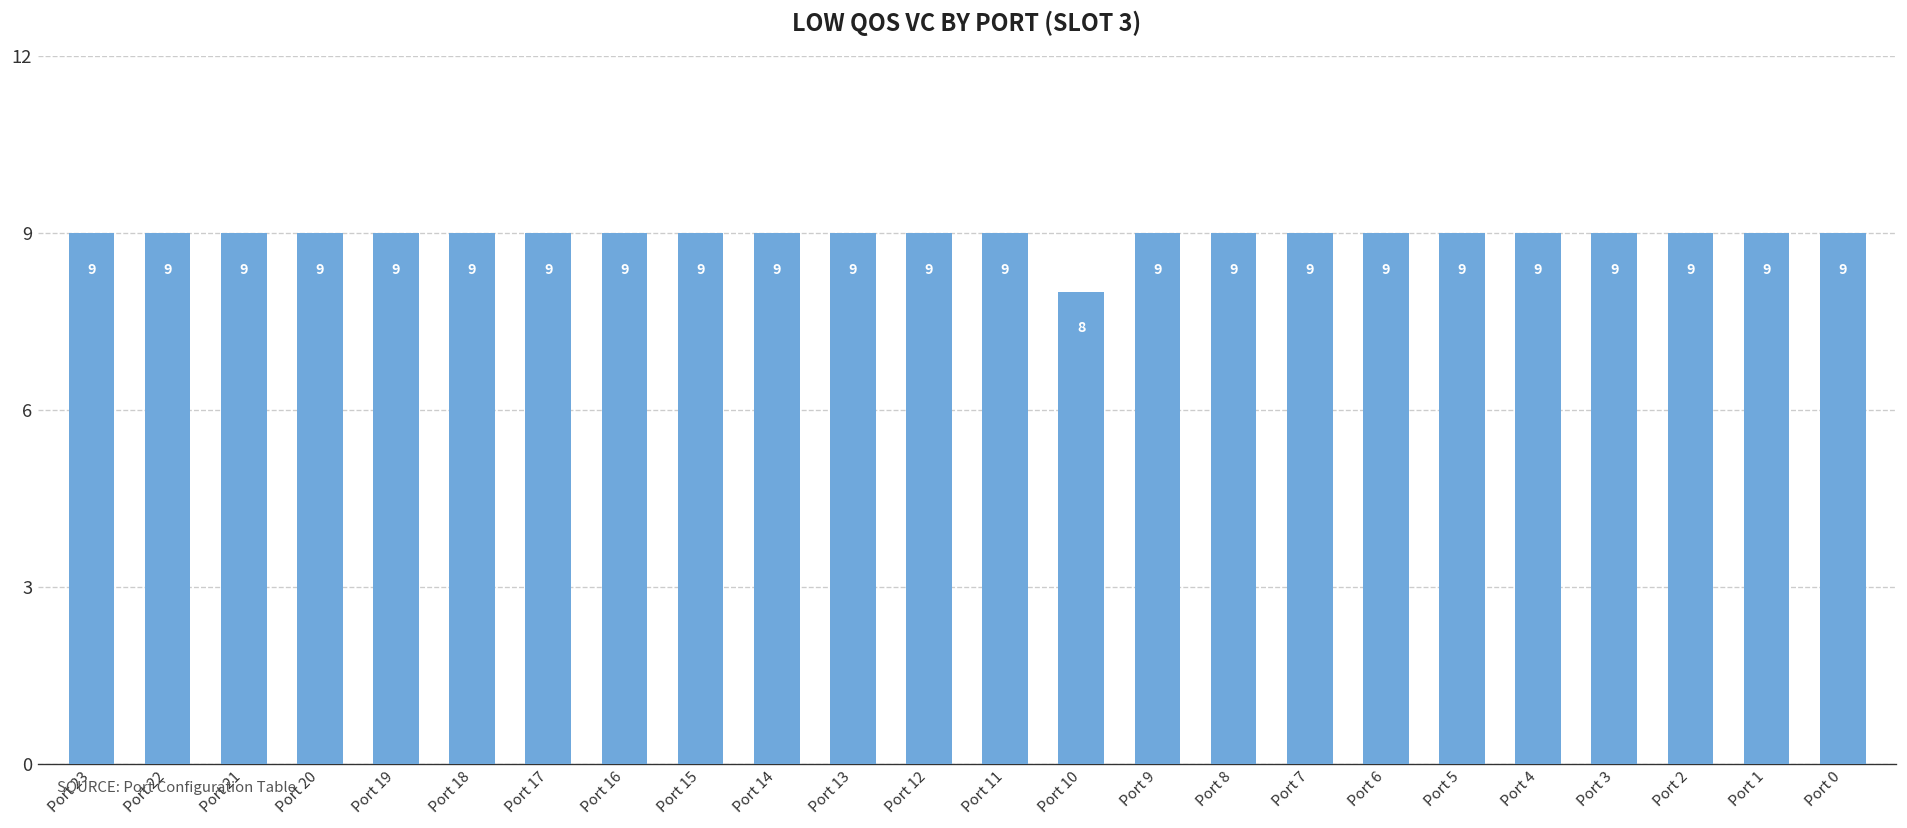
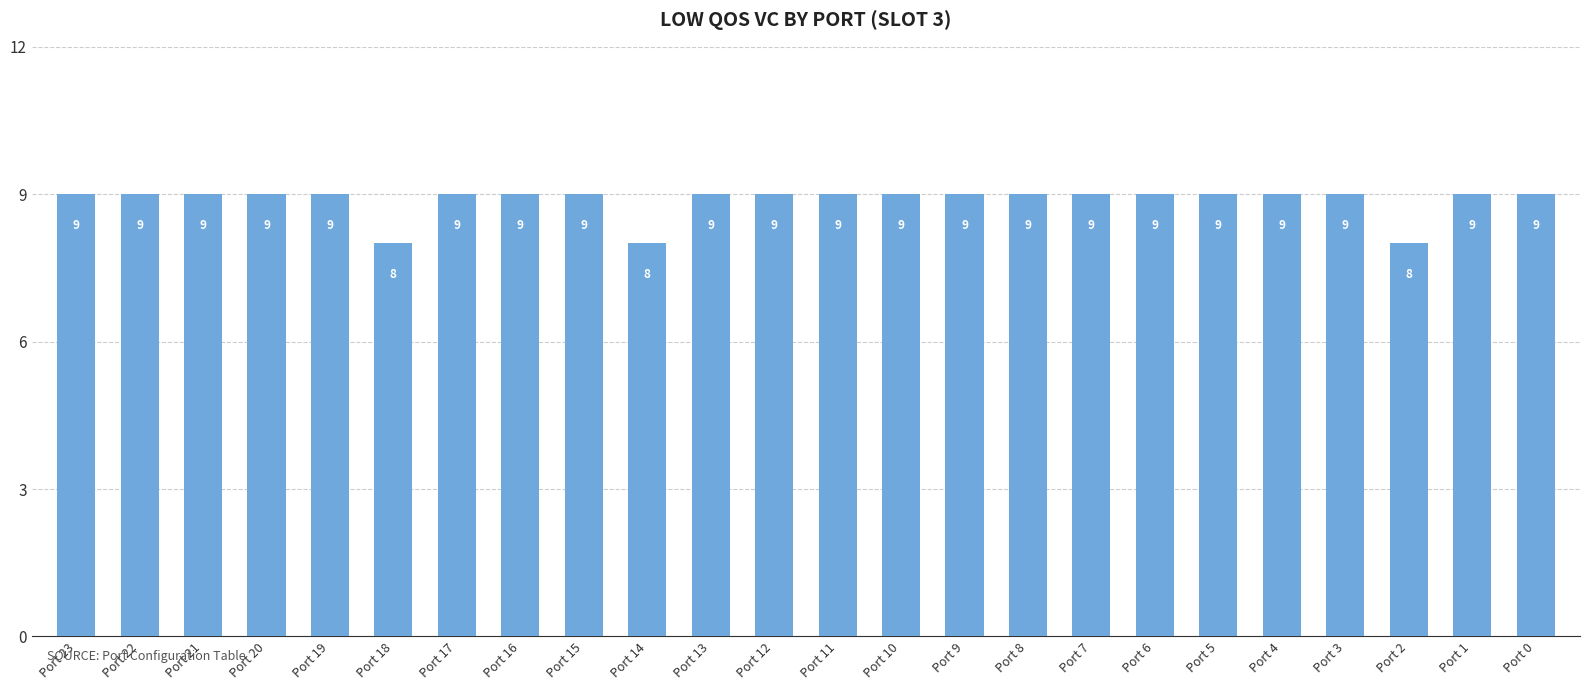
  {
    "Port 23": 9,
    "Port 22": 9,
    "Port 21": 9,
    "Port 20": 9,
    "Port 19": 9,
-   "Port 18": 9,
+   "Port 18": 8,
    "Port 17": 9,
    "Port 16": 9,
    "Port 15": 9,
-   "Port 14": 9,
+   "Port 14": 8,
    "Port 13": 9,
    "Port 12": 9,
    "Port 11": 9,
-   "Port 10": 8,
+   "Port 10": 9,
    "Port 9": 9,
    "Port 8": 9,
    "Port 7": 9,
    "Port 6": 9,
    "Port 5": 9,
    "Port 4": 9,
    "Port 3": 9,
-   "Port 2": 9,
+   "Port 2": 8,
    "Port 1": 9,
    "Port 0": 9
  }
